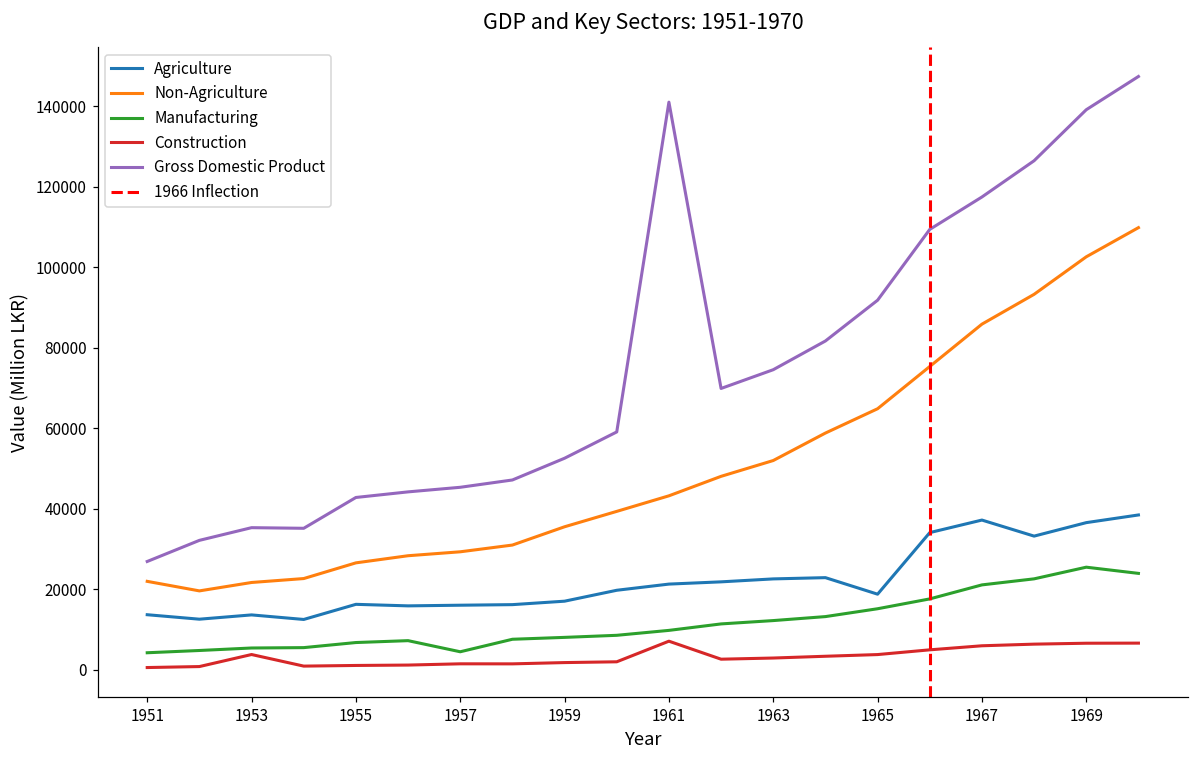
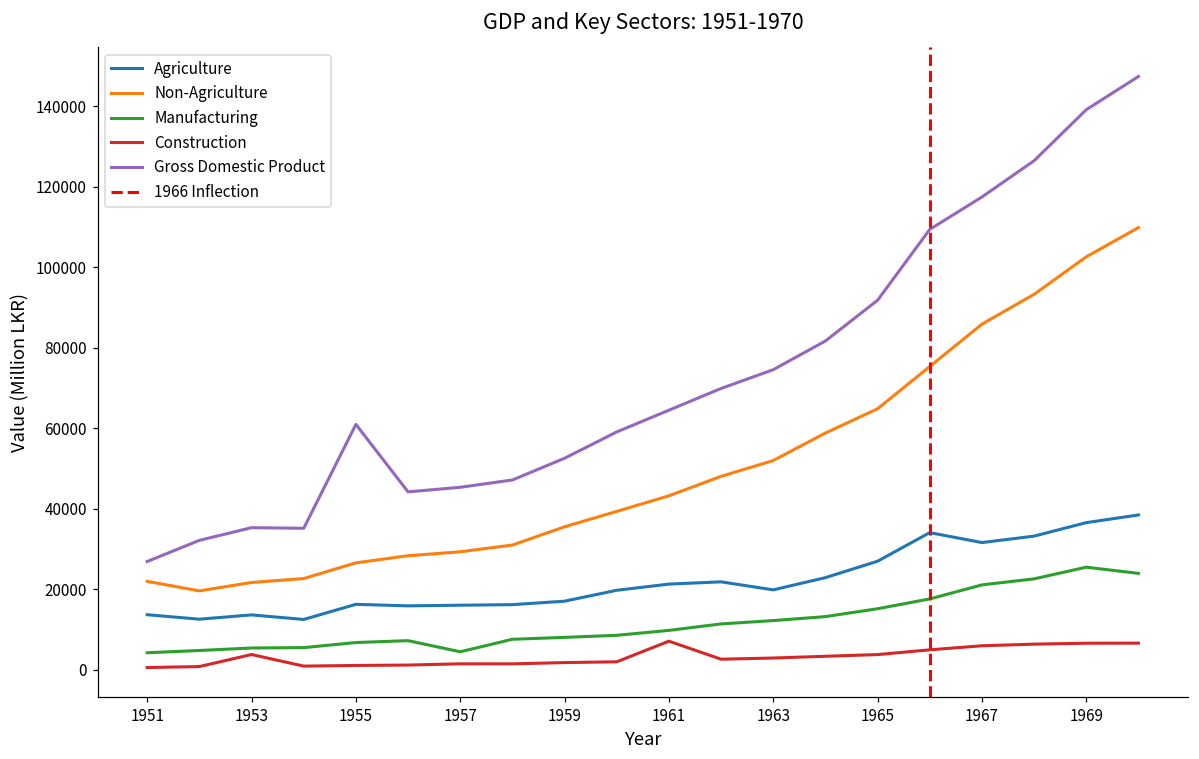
  {
    "Agriculture": {
      "1951": 14000,
      "1953": 14000,
      "1955": 16000,
      "1957": 16000,
      "1959": 17000,
      "1961": 21000,
-     "1963": 23000,
-     "1965": 19000,
-     "1967": 37000,
+     "1963": 20000,
+     "1965": 27000,
+     "1967": 32000,
      "1969": 37000
    },
    "Non-Agriculture": {
      "1951": 22000,
      "1953": 22000,
      "1955": 27000,
      "1957": 29000,
      "1959": 36000,
      "1961": 43000,
      "1963": 52000,
      "1965": 65000,
      "1967": 86000,
      "1969": 103000
    },
    "Manufacturing": {
      "1951": 4000,
      "1953": 5000,
      "1955": 7000,
      "1957": 4000,
      "1959": 8000,
      "1961": 10000,
      "1963": 12000,
      "1965": 15000,
      "1967": 21000,
      "1969": 25000
    },
    "Construction": {
      "1951": 1000,
      "1953": 4000,
      "1955": 1000,
      "1957": 1000,
      "1959": 2000,
      "1961": 7000,
      "1963": 3000,
      "1965": 4000,
      "1967": 6000,
      "1969": 7000
    },
    "Gross Domestic Product": {
      "1951": 27000,
      "1953": 35000,
-     "1955": 43000,
+     "1955": 61000,
      "1957": 45000,
      "1959": 53000,
-     "1961": 141000,
+     "1961": 64000,
      "1963": 75000,
      "1965": 92000,
      "1967": 117000,
      "1969": 139000
    }
  }
